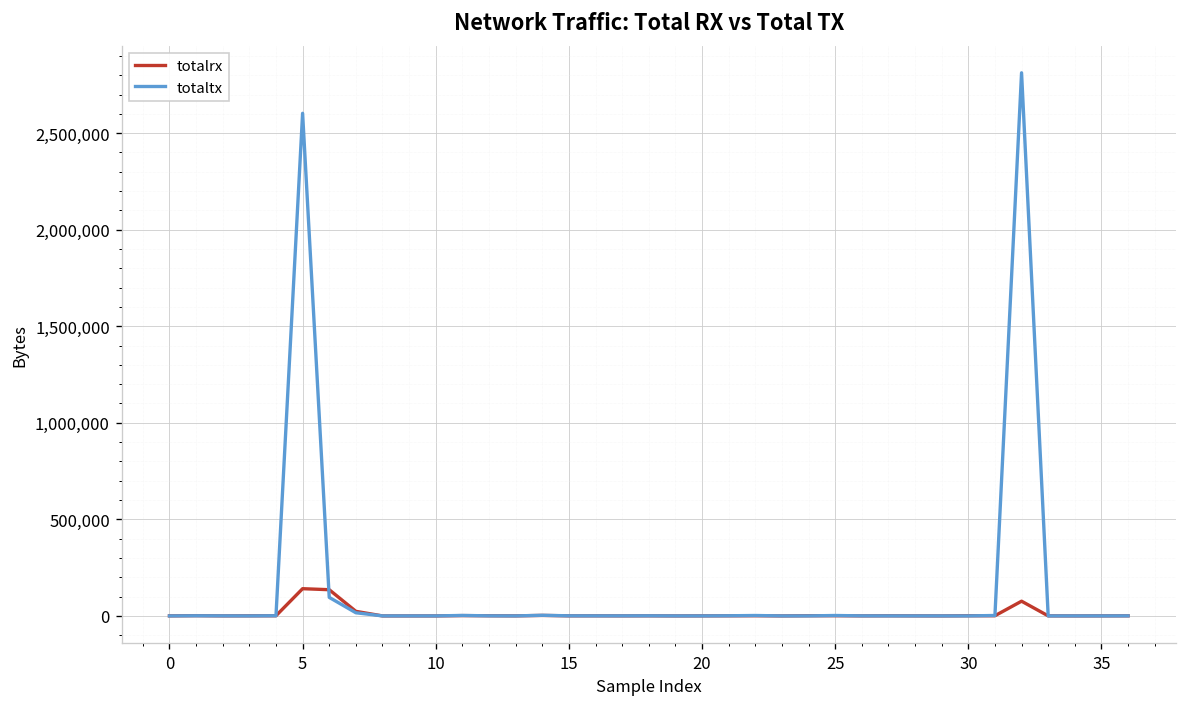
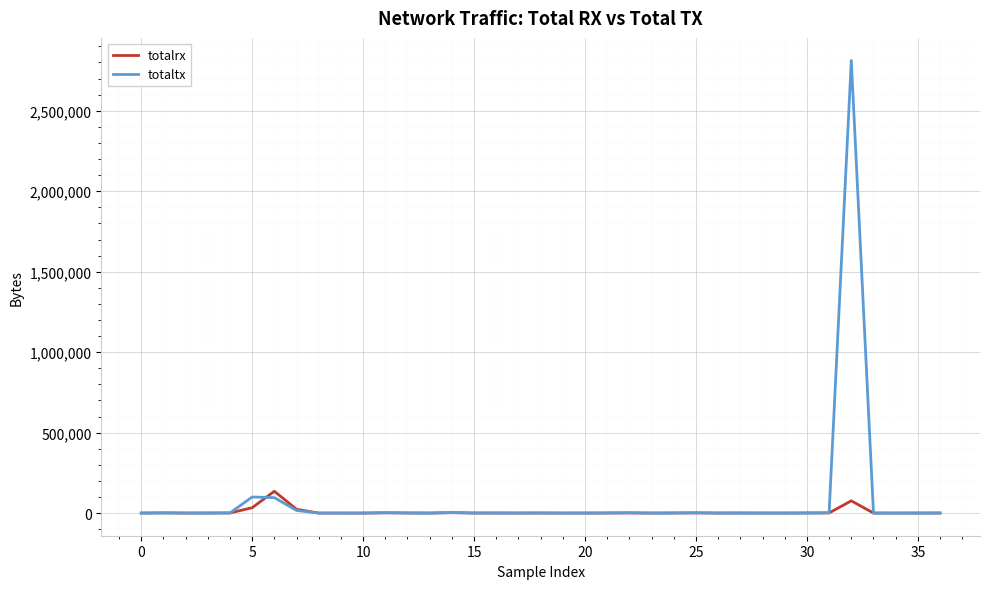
  {
    "totalrx": {
-     "5": "140,000"
+     "5": "30,000"
    },
    "totaltx": {
-     "5": "2,600,000"
+     "5": "100,000"
    }
  }
